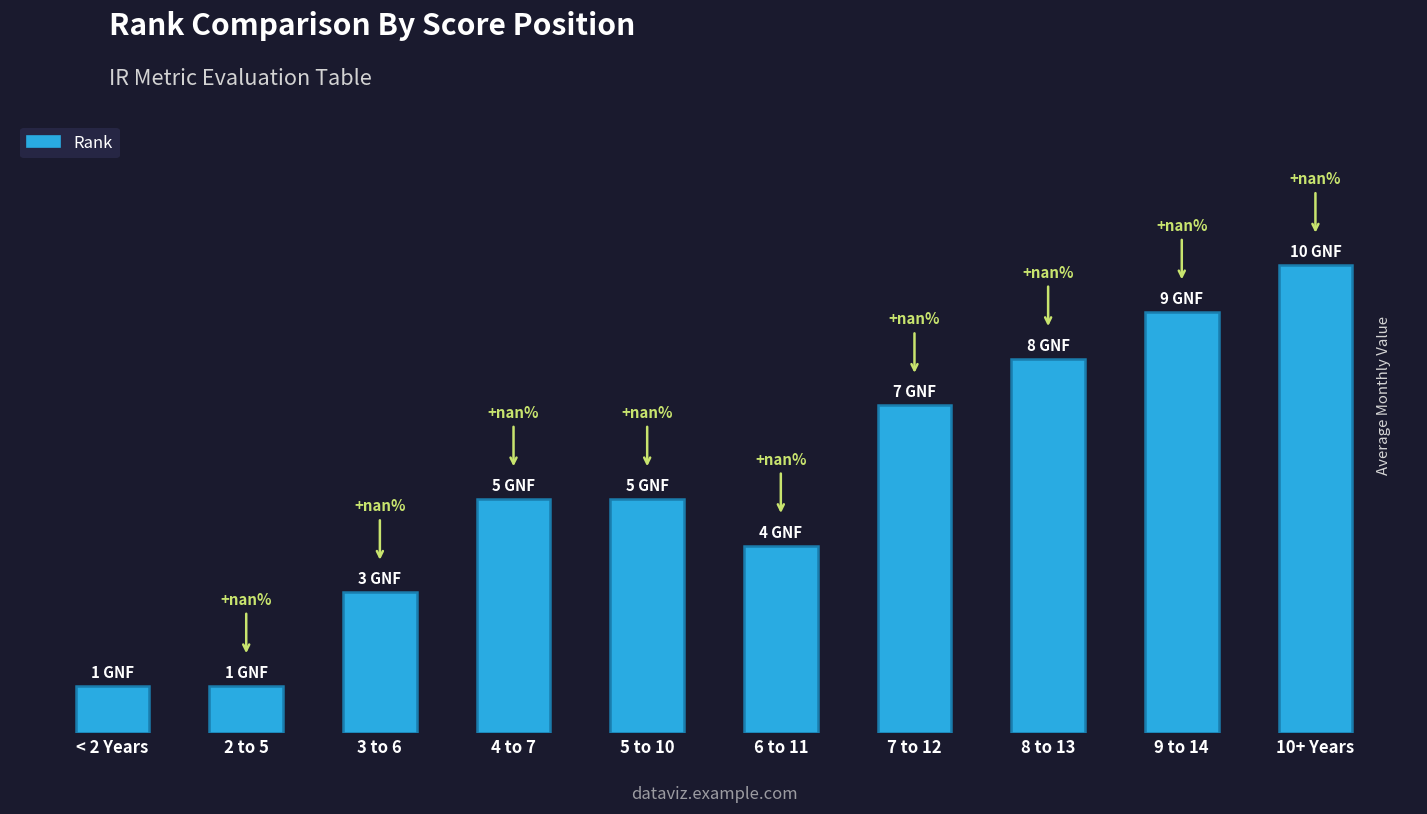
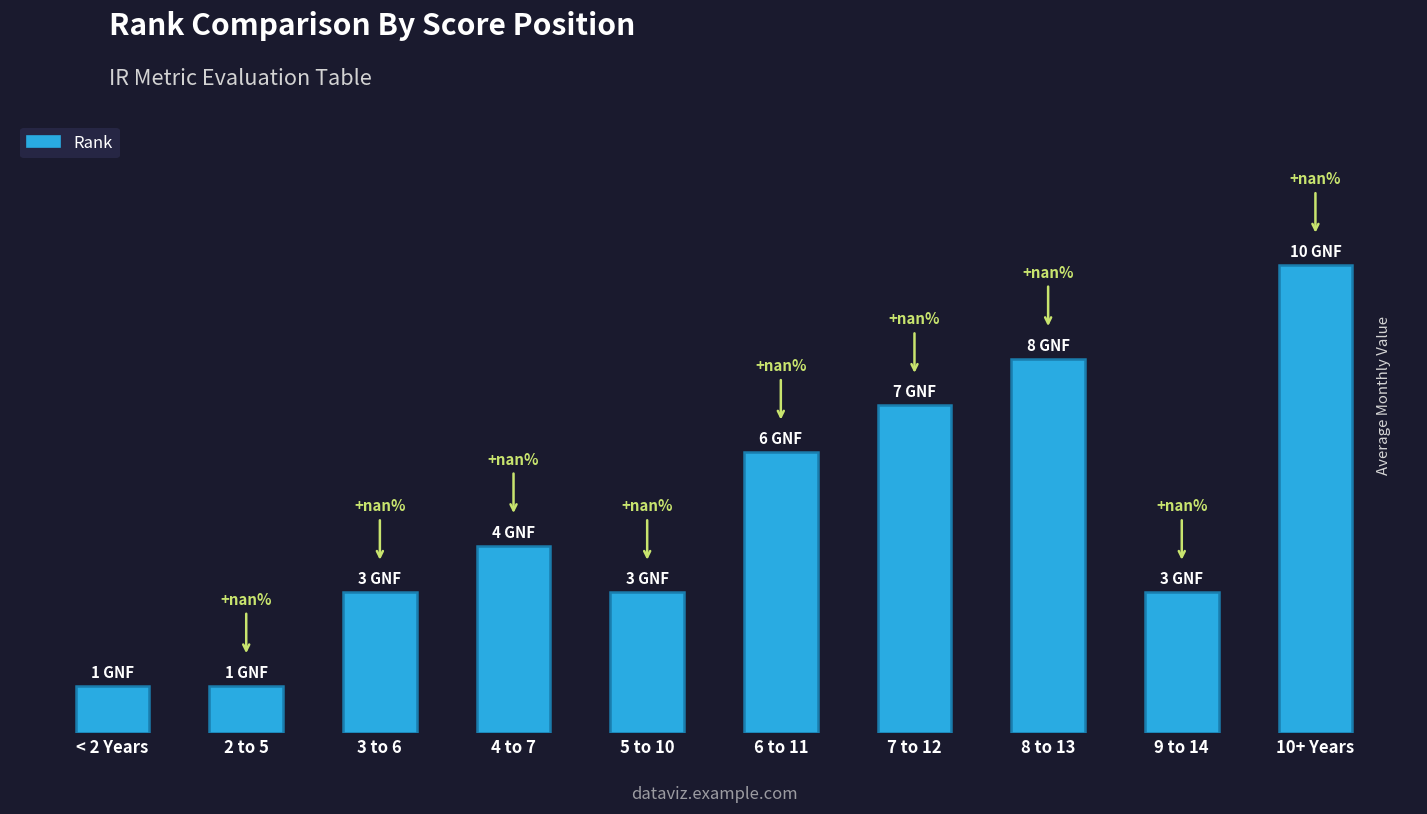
  {
    "< 2 Years": 1,
    "2 to 5": 1,
-   "4 to 7": 5,
-   "5 to 10": 5,
-   "6 to 11": 4,
-   "9 to 14": 9
+   "4 to 7": 4,
+   "5 to 10": 3,
+   "6 to 11": 6,
+   "9 to 14": 3
  }
